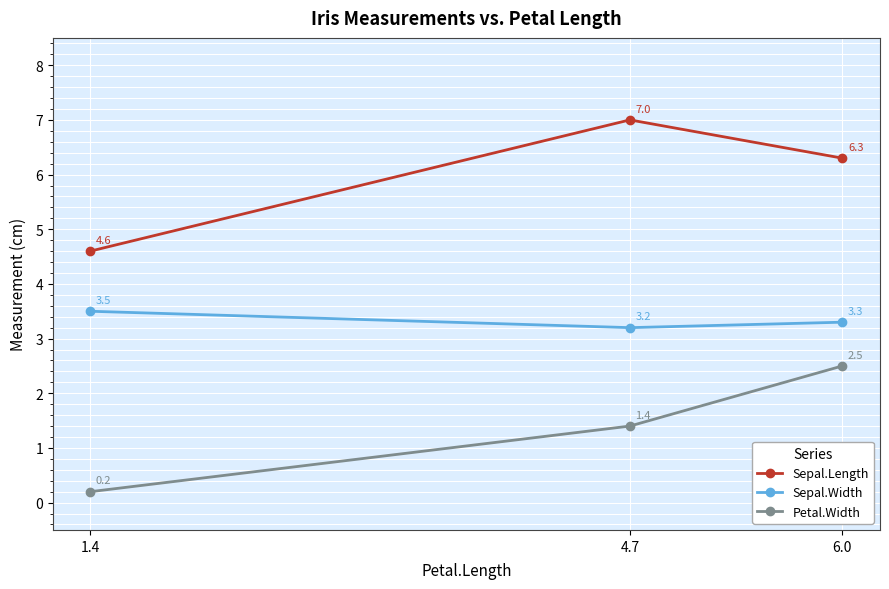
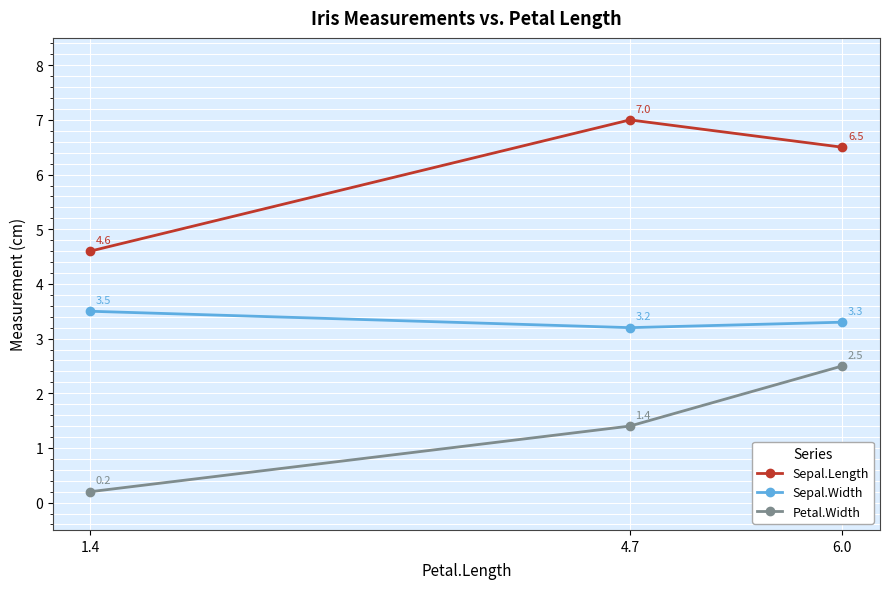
  {
    "Sepal.Length": {
      "1.4": 4.6,
      "4.7": 7.0,
-     "6.0": 6.3
+     "6.0": 6.5
    },
    "Sepal.Width": {
      "1.4": 3.5,
      "4.7": 3.2,
      "6.0": 3.3
    },
    "Petal.Width": {
      "1.4": 0.2,
      "4.7": 1.4,
      "6.0": 2.5
    }
  }
